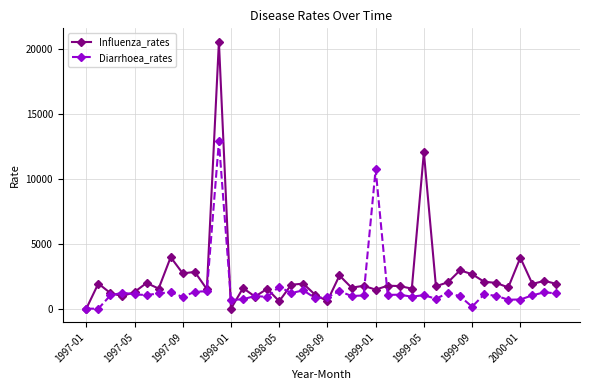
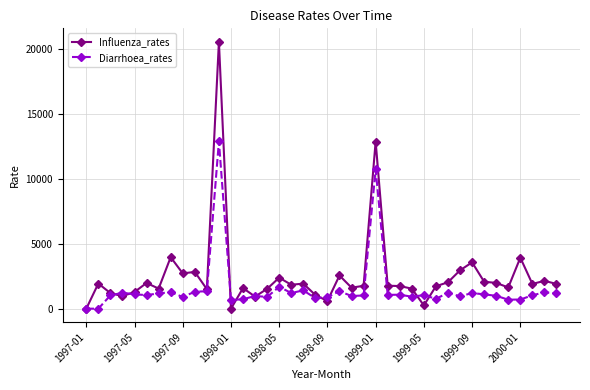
  {
    "Influenza_rates": {
      "1997-09": 2700,
      "1998-01": 0,
-     "1998-05": 600,
+     "1998-05": 2400,
      "1998-09": 600,
-     "1999-01": 1500,
-     "1999-05": 12100,
-     "1999-09": 2700,
+     "1999-01": 12900,
+     "1999-05": 300,
+     "1999-09": 3600,
      "2000-01": 3900
    },
    "Diarrhoea_rates": {
      "1997-09": 900,
      "1998-01": 700,
      "1998-05": 1700,
      "1998-09": 900,
      "1999-01": 10800,
      "1999-05": 1000,
-     "1999-09": 200,
+     "1999-09": 1200,
      "2000-01": 700
    }
  }
